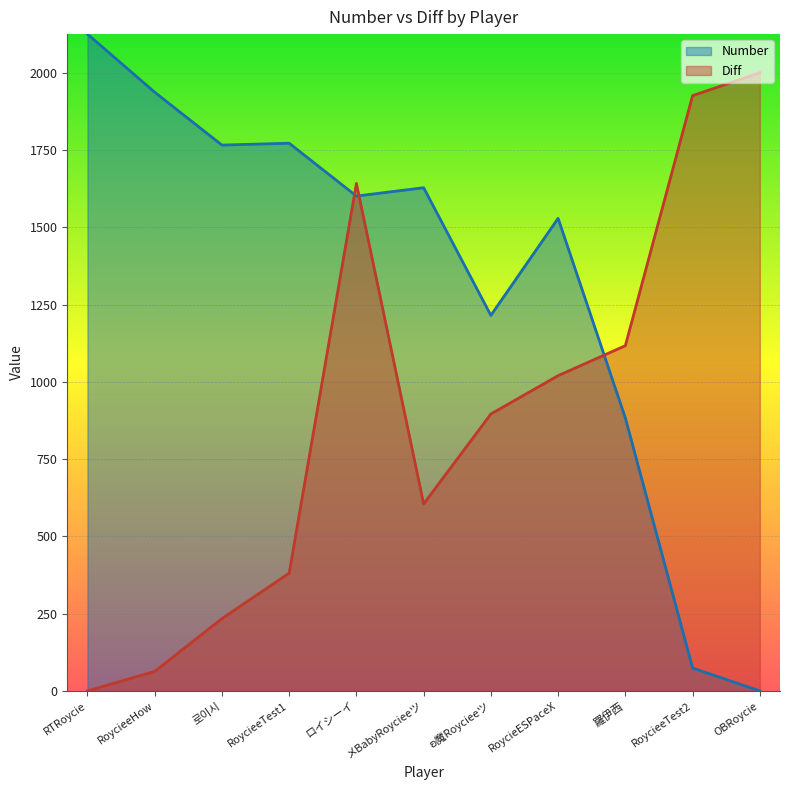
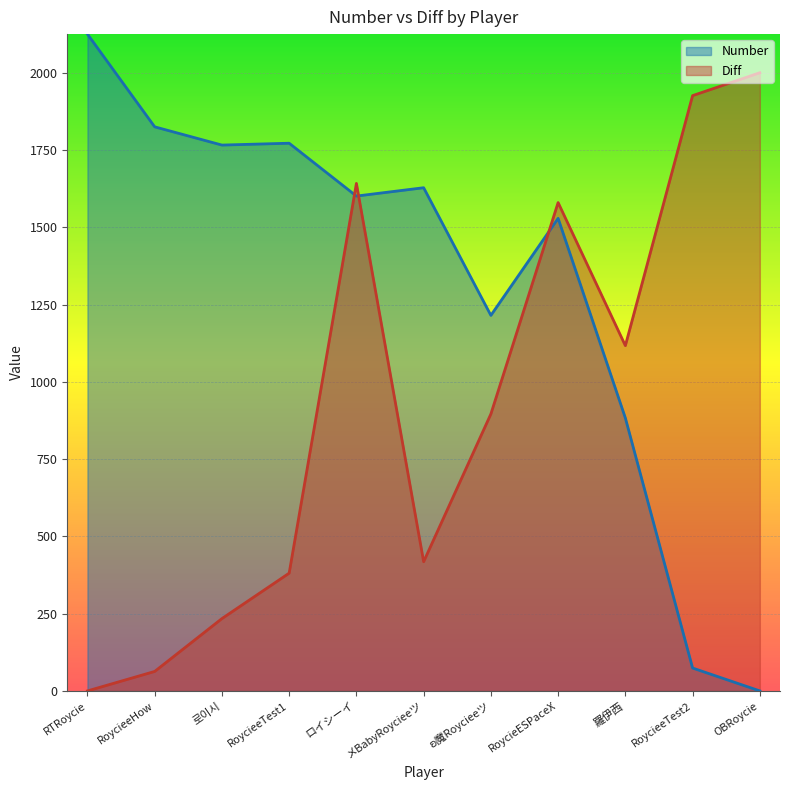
  {
    "Number": {
      "RTRoycie": 2130,
-     "RoycieeHow": 1940,
+     "RoycieeHow": 1830,
      "로이시": 1770,
      "RoycieeTest1": 1770,
      "ロイシーイ": 1600,
      "メBabyRoycieeツ": 1630,
      "ʚ魔Roycieeツ": 1220,
      "RoycieESPaceX": 1530,
      "羅伊西": 880,
      "RoycieeTest2": 70,
      "OBRoycie": 0
    },
    "Diff": {
      "RTRoycie": 0,
      "RoycieeHow": 60,
      "로이시": 230,
      "RoycieeTest1": 380,
      "ロイシーイ": 1640,
-     "メBabyRoycieeツ": 610,
+     "メBabyRoycieeツ": 420,
      "ʚ魔Roycieeツ": 900,
-     "RoycieESPaceX": 1020,
+     "RoycieESPaceX": 1580,
      "羅伊西": 1120,
      "RoycieeTest2": 1930
    }
  }
